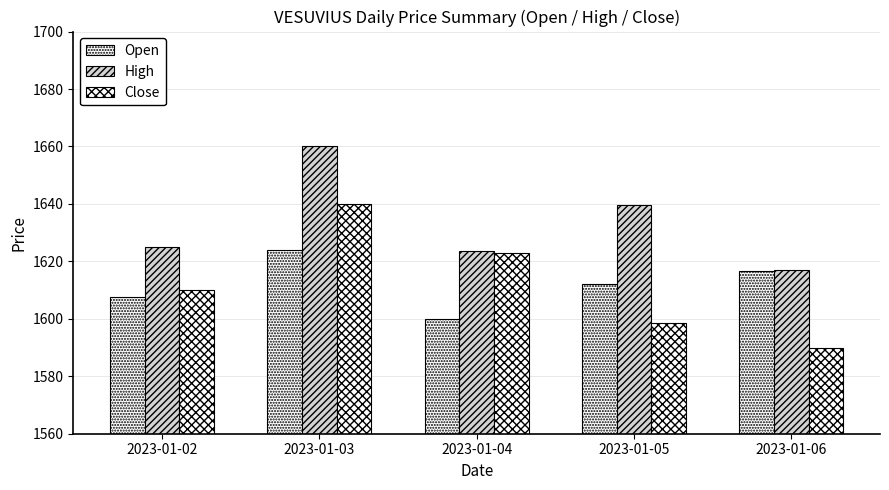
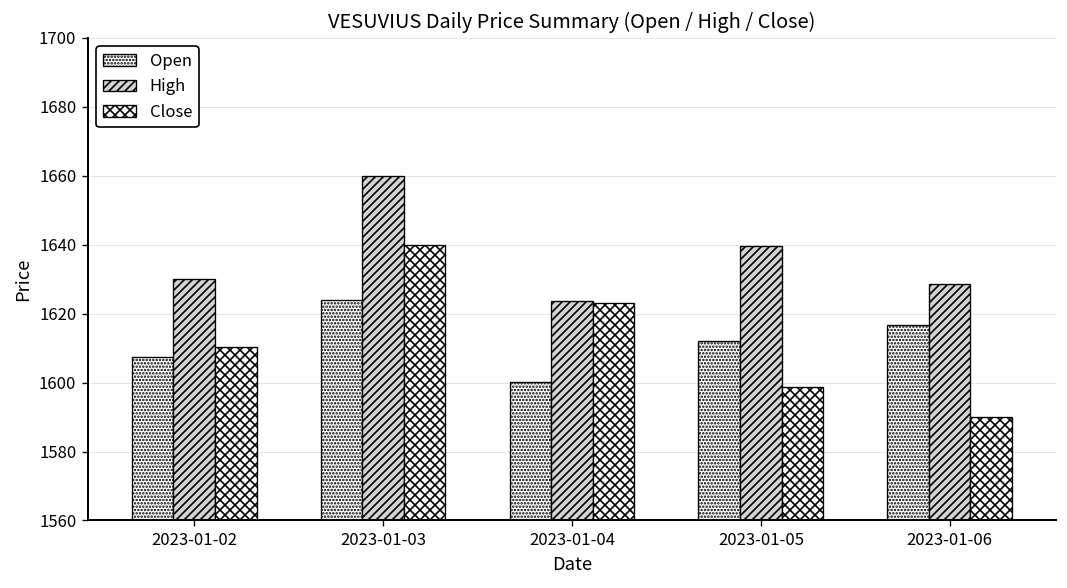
  {
    "High": {
-     "2023-01-02": 1625,
+     "2023-01-02": 1630,
      "2023-01-03": 1660,
      "2023-01-04": 1624,
      "2023-01-05": 1640,
-     "2023-01-06": 1617
+     "2023-01-06": 1629
    }
  }
